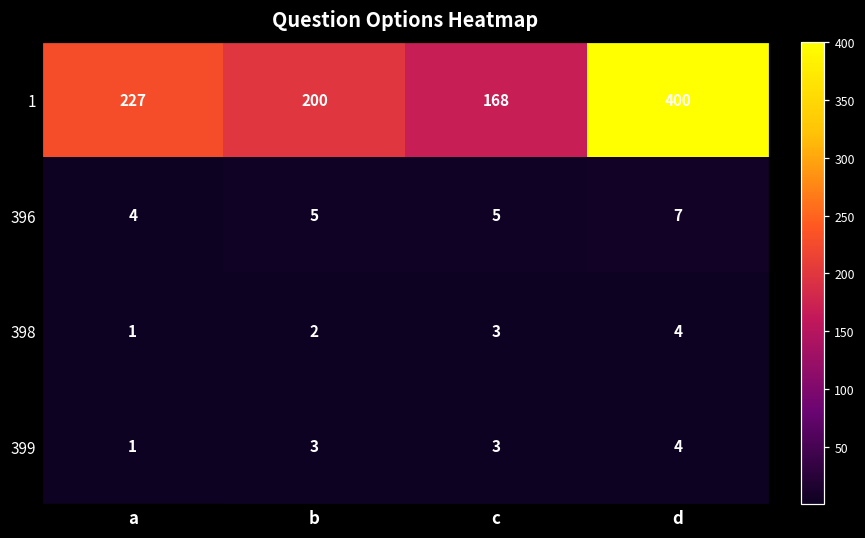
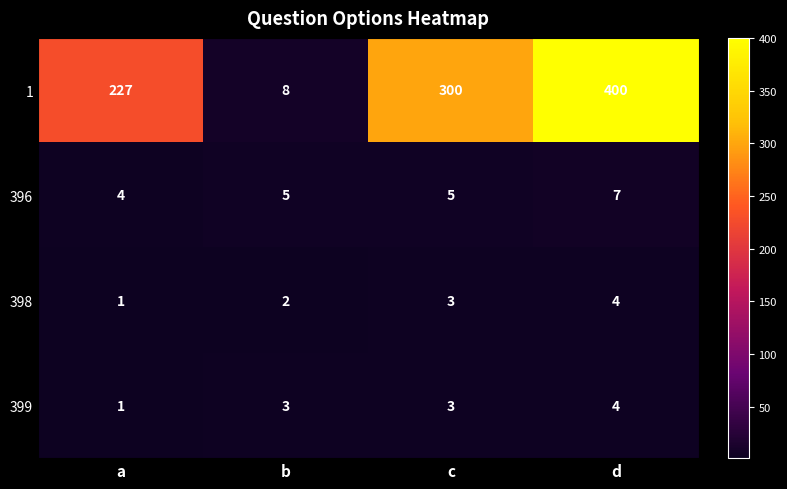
  {
    "1": {
      "a": 227,
-     "b": 200,
-     "c": 168,
+     "b": 8,
+     "c": 300,
      "d": 400
    },
    "396": {
      "a": 4,
      "b": 5,
      "c": 5,
      "d": 7
    },
    "398": {
      "a": 1,
      "b": 2,
      "c": 3,
      "d": 4
    },
    "399": {
      "a": 1,
      "b": 3,
      "c": 3,
      "d": 4
    }
  }
